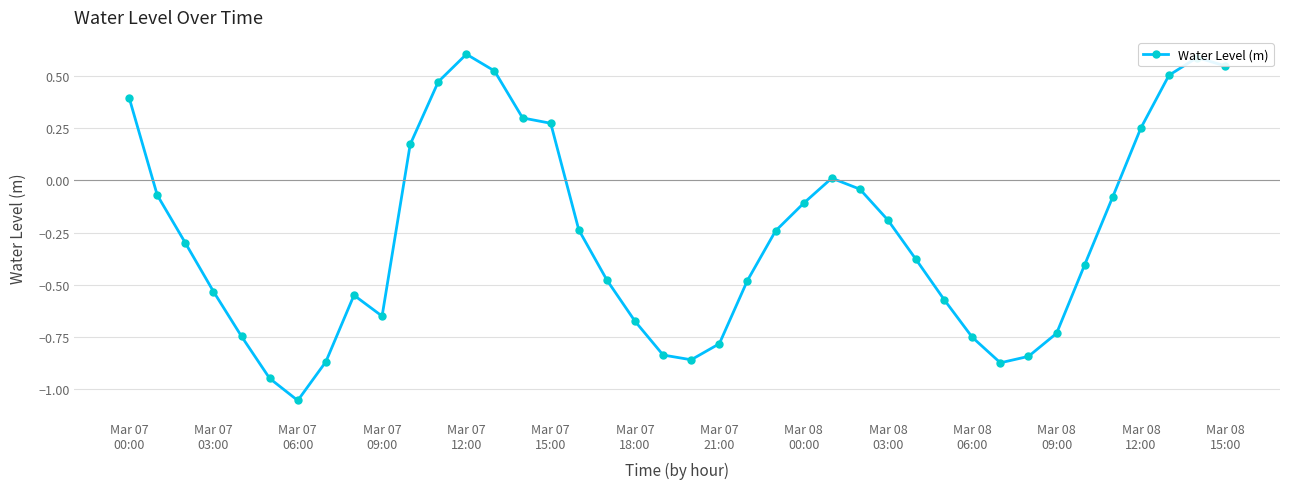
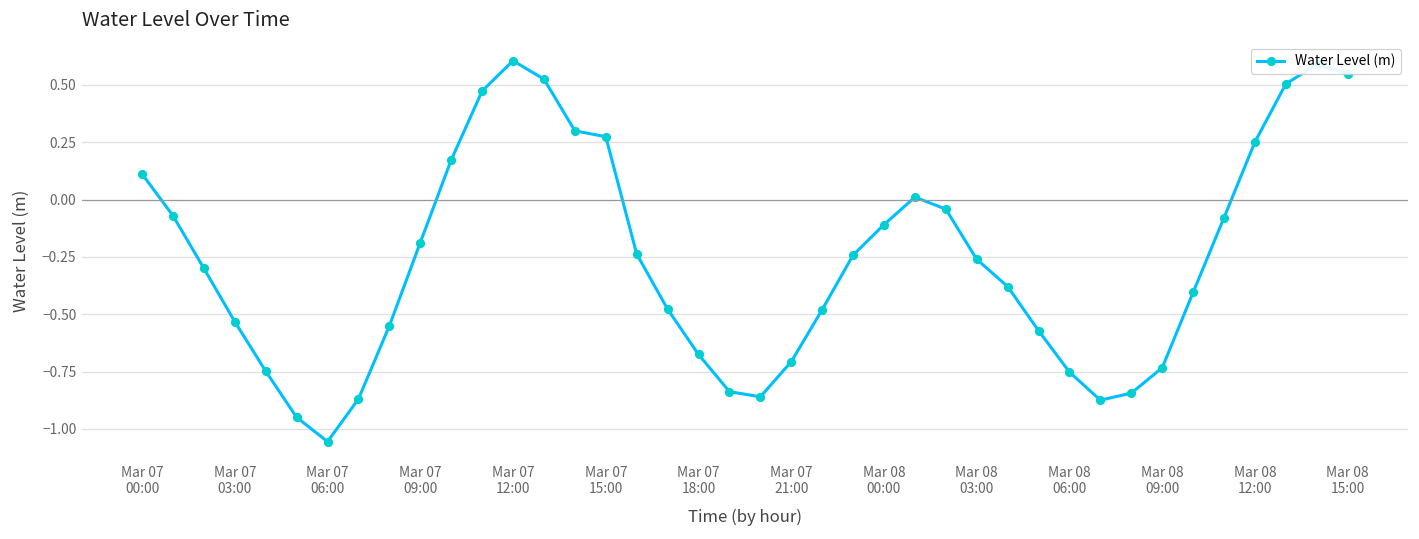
  {
-   "Mar 07 00:00": 0.40,
+   "Mar 07 00:00": 0.11,
    "Mar 07 03:00": -0.53,
    "Mar 07 06:00": -1.06,
-   "Mar 07 09:00": -0.65,
+   "Mar 07 09:00": -0.19,
    "Mar 07 12:00": 0.61,
    "Mar 07 15:00": 0.27,
    "Mar 07 18:00": -0.68,
-   "Mar 07 21:00": -0.78,
+   "Mar 07 21:00": -0.71,
    "Mar 08 00:00": -0.11,
-   "Mar 08 03:00": -0.19,
+   "Mar 08 03:00": -0.26,
    "Mar 08 06:00": -0.75,
    "Mar 08 09:00": -0.73,
    "Mar 08 12:00": 0.25
  }
